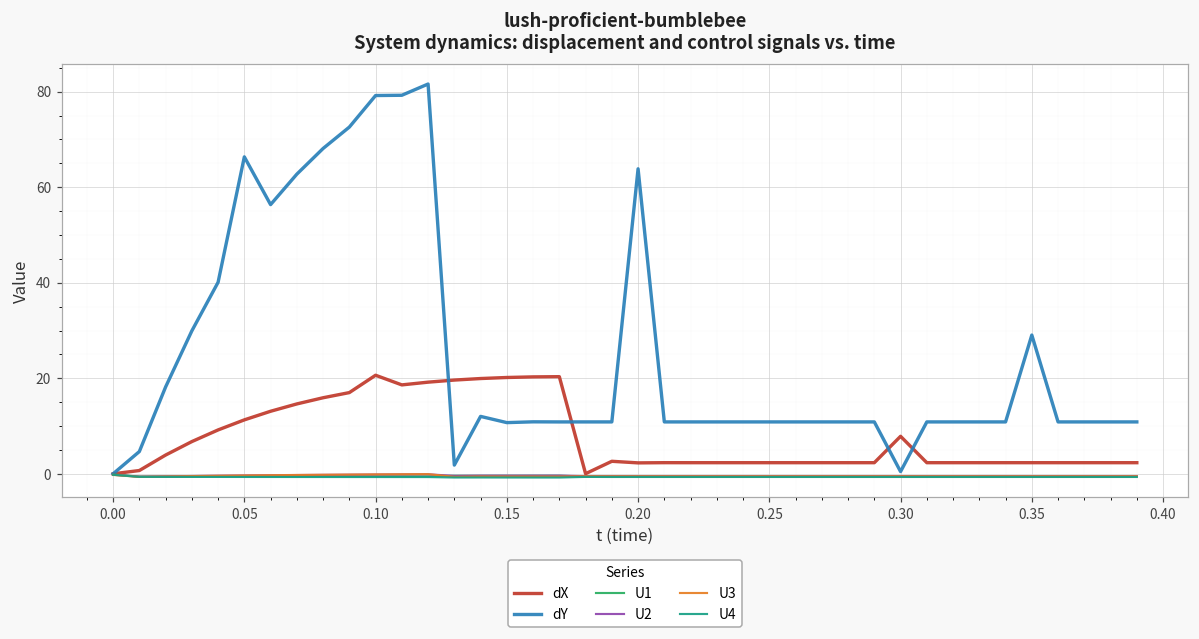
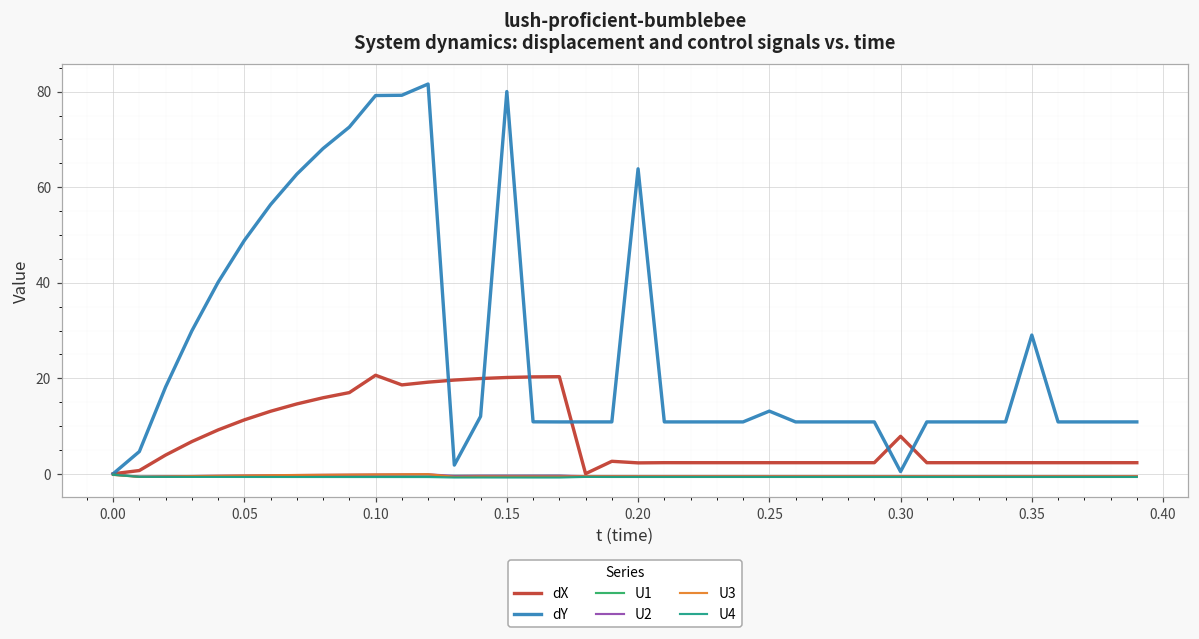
  {
    "dX": {
      "0.05": 11,
      "0.10": 21,
      "0.15": 20,
      "0.20": 2,
      "0.25": 2,
      "0.30": 8,
      "0.35": 2
    },
    "dY": {
-     "0.05": 66,
+     "0.05": 49,
      "0.10": 79,
-     "0.15": 11,
+     "0.15": 80,
      "0.20": 64,
-     "0.25": 11,
+     "0.25": 13,
      "0.30": 0,
      "0.35": 29
    }
  }
